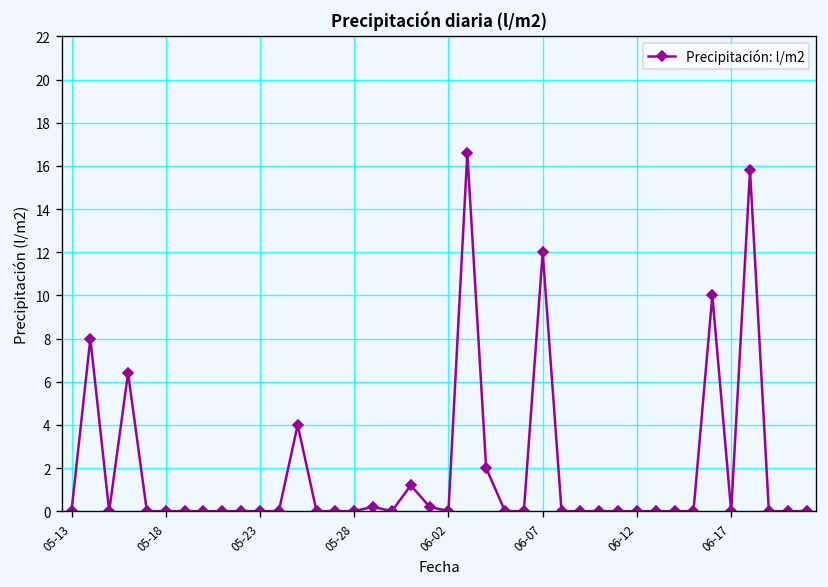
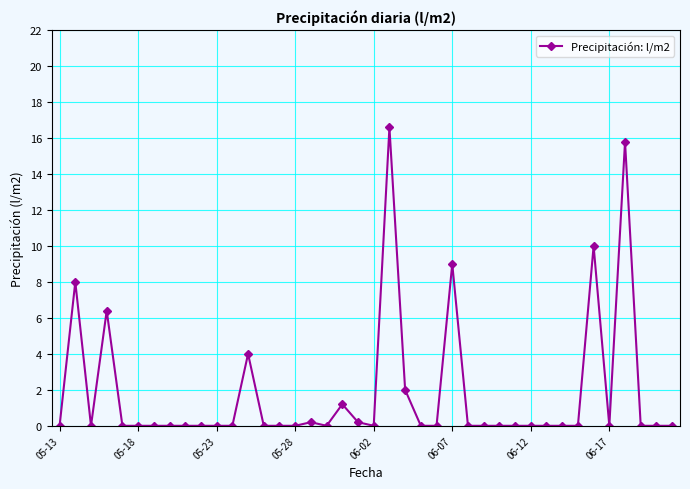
  {
    "05-13": 0,
    "05-18": 0,
    "05-23": 0,
    "05-28": 0,
    "06-02": 0,
-   "06-07": 12,
+   "06-07": 9,
    "06-12": 0,
    "06-17": 0
  }
